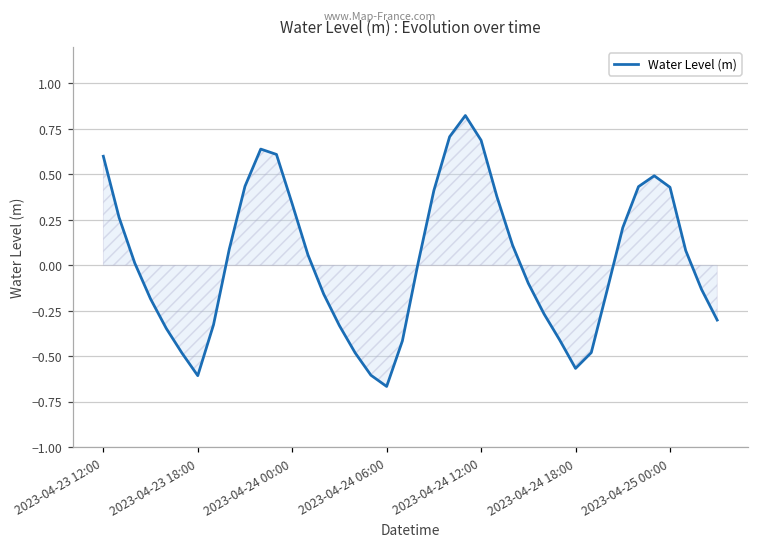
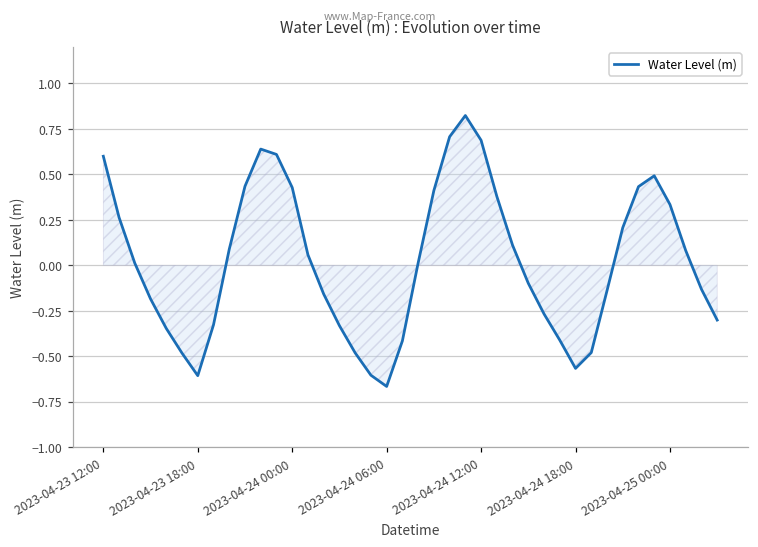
  {
    "Water Level (m)": {
      "2023-04-23 18:00": -0.61,
-     "2023-04-24 00:00": 0.34,
+     "2023-04-24 00:00": 0.43,
      "2023-04-24 06:00": -0.67,
      "2023-04-24 18:00": -0.57,
-     "2023-04-25 00:00": 0.43
+     "2023-04-25 00:00": 0.33
    }
  }
